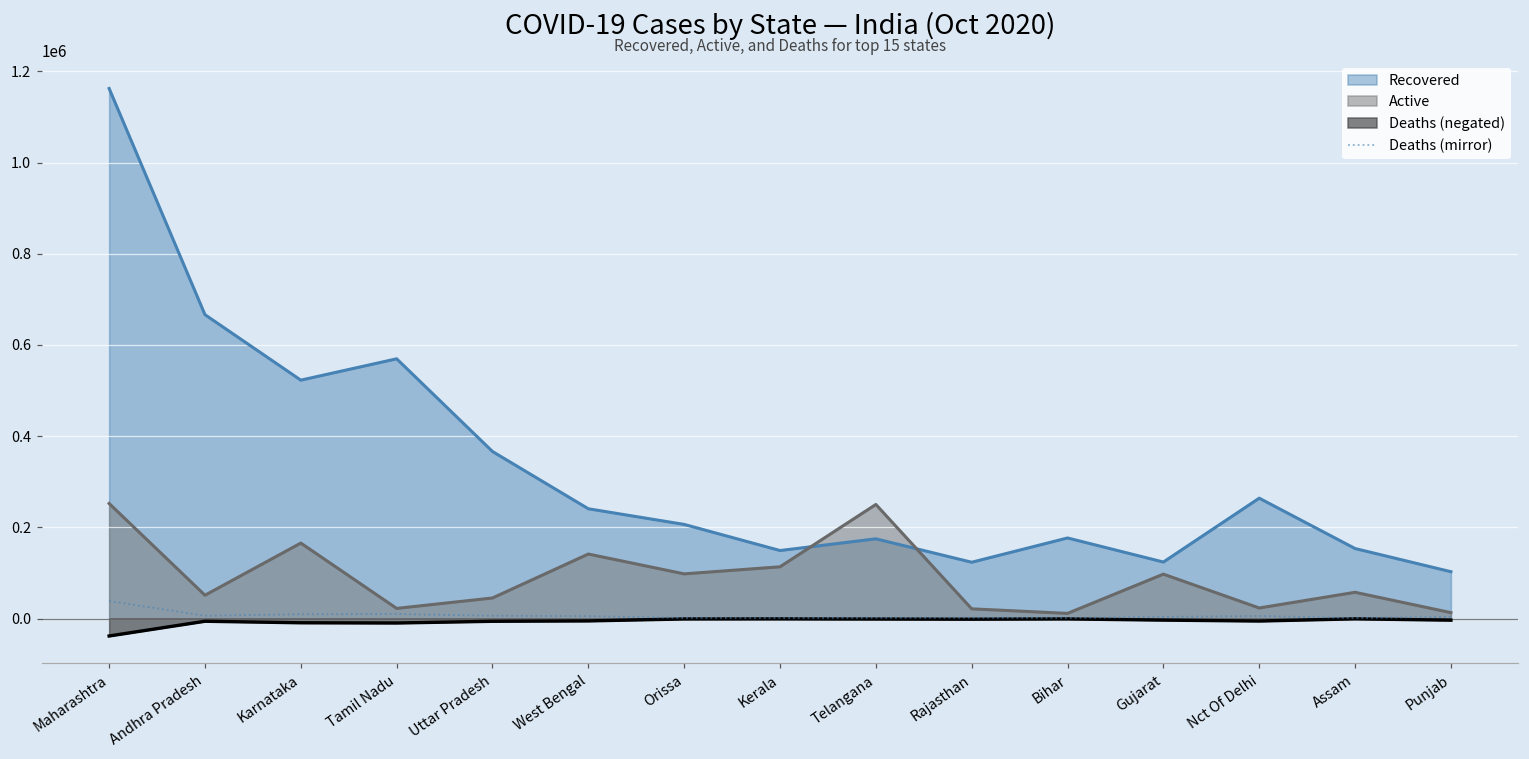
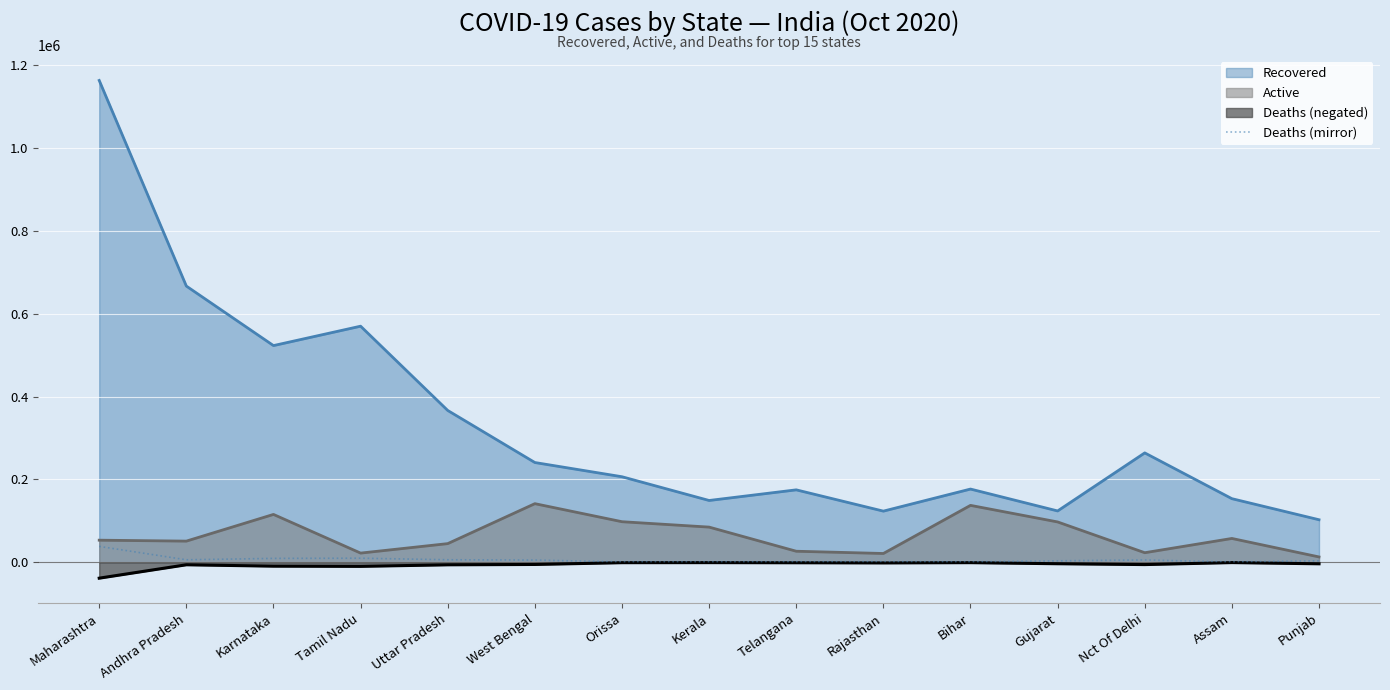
  {
    "Active": {
-     "Maharashtra": 250000,
+     "Maharashtra": 50000,
      "Andhra Pradesh": 50000,
-     "Karnataka": 170000,
+     "Karnataka": 120000,
      "Tamil Nadu": 20000,
      "Uttar Pradesh": 50000,
      "West Bengal": 140000,
      "Orissa": 100000,
-     "Kerala": 110000,
-     "Telangana": 250000,
+     "Kerala": 80000,
+     "Telangana": 30000,
      "Rajasthan": 20000,
-     "Bihar": 10000,
+     "Bihar": 140000,
      "Gujarat": 100000,
      "Nct Of Delhi": 20000,
      "Assam": 60000,
      "Punjab": 10000
    }
  }
